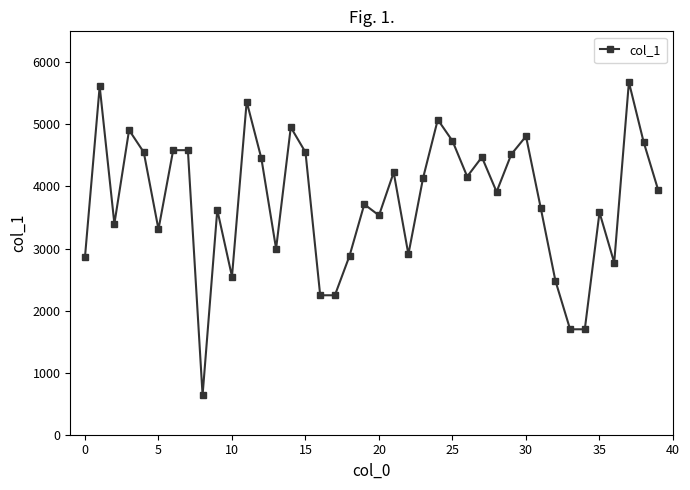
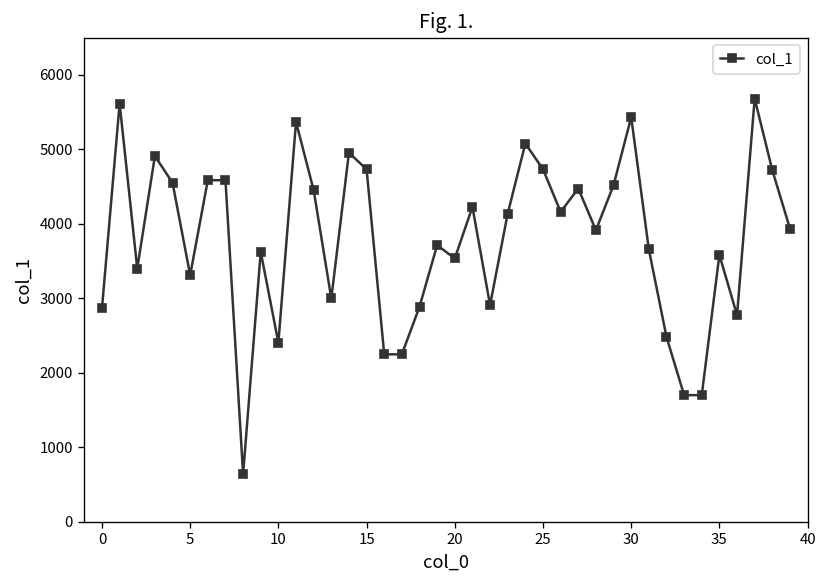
  {
    "0": 2900,
    "5": 3300,
-   "10": 2500,
-   "15": 4600,
+   "10": 2400,
+   "15": 4700,
    "20": 3500,
    "25": 4700,
-   "30": 4800,
+   "30": 5400,
    "35": 3600
  }
